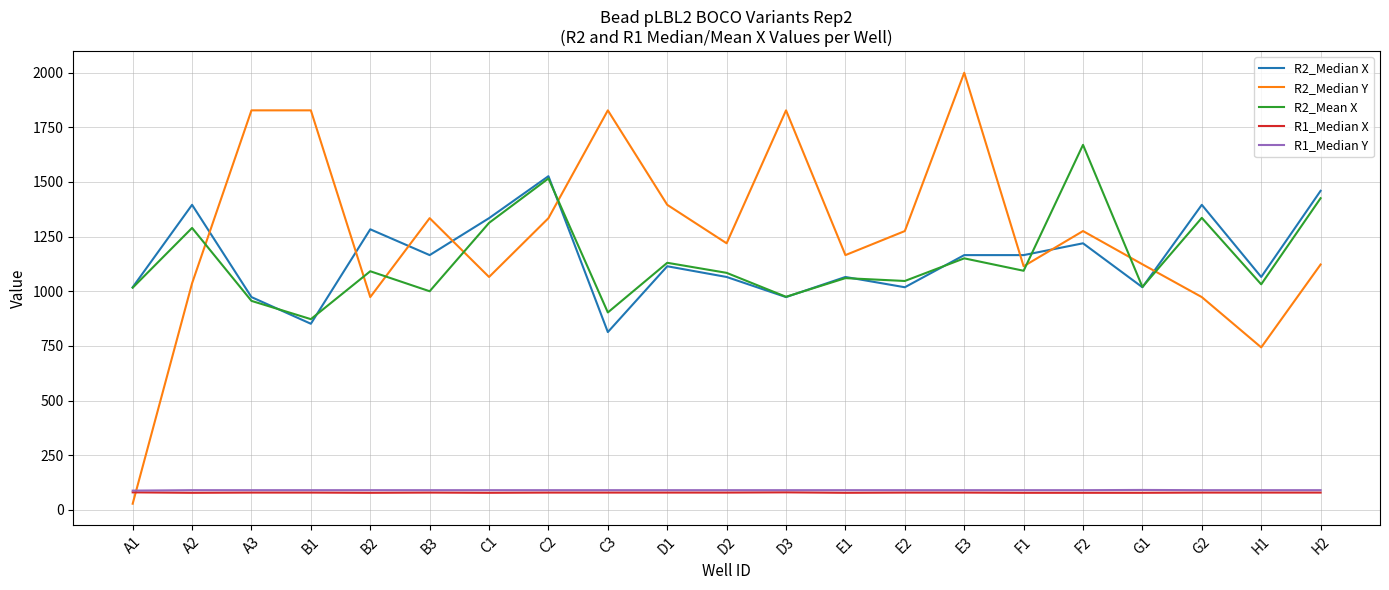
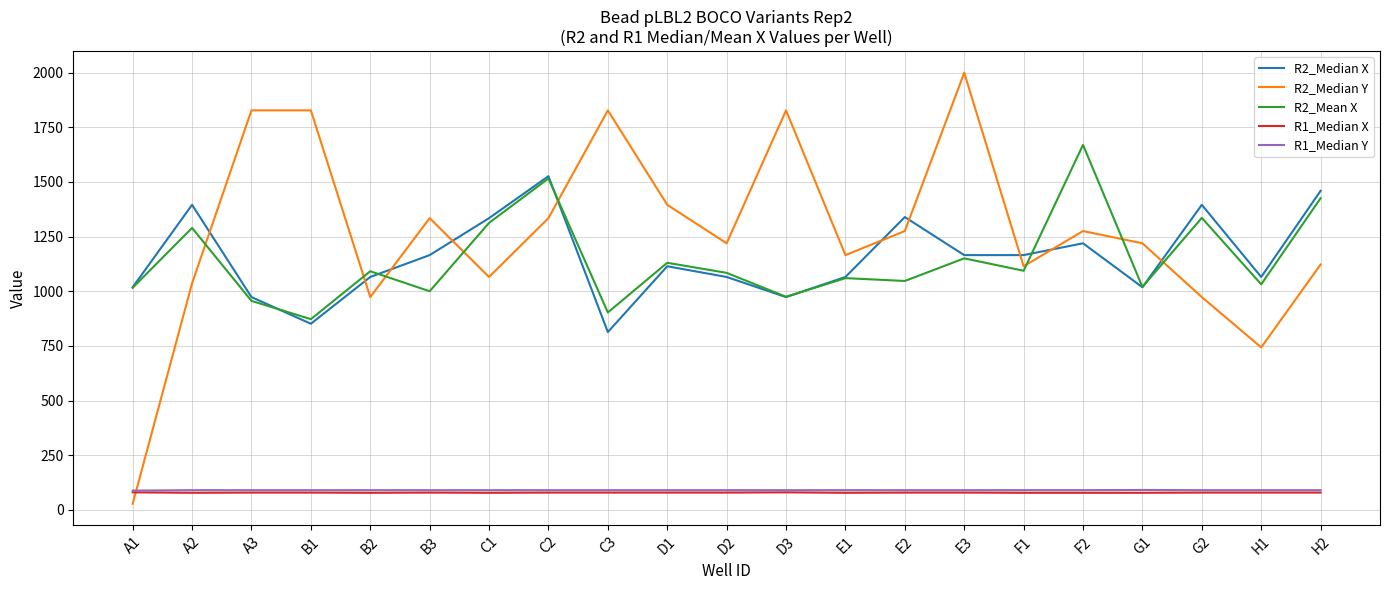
  {
    "R2_Median X": {
      "A2": 1400,
      "A3": 970,
      "B1": 850,
-     "B2": 1280,
+     "B2": 1070,
      "B3": 1170,
      "C1": 1330,
      "C3": 810,
      "D1": 1110,
      "D2": 1070,
-     "E2": 1020,
+     "E2": 1340,
      "E3": 1170,
      "F1": 1170,
      "F2": 1220,
      "G2": 1400,
      "H1": 1070,
      "H2": 1460
    },
    "R2_Median Y": {
      "A1": 30,
      "A2": 1040,
      "A3": 1830,
      "B1": 1830,
      "B2": 970,
      "B3": 1330,
      "C1": 1070,
      "C2": 1330,
      "C3": 1830,
      "D1": 1400,
      "D2": 1220,
      "D3": 1830,
      "E1": 1170,
      "E2": 1280,
      "E3": 2000,
      "F1": 1110,
      "F2": 1280,
-     "G1": 1120,
+     "G1": 1220,
      "G2": 970,
      "H1": 740,
      "H2": 1120
    },
    "R2_Mean X": {
      "A2": 1290,
      "A3": 960,
      "B1": 870,
      "B2": 1090,
      "B3": 1000,
      "C1": 1310,
      "C3": 900,
      "D1": 1130,
      "D2": 1080,
      "E2": 1050,
      "E3": 1150,
      "F1": 1090,
      "F2": 1670,
      "G2": 1340,
      "H1": 1030,
      "H2": 1430
    },
    "R1_Median X": {
      "A2": 80,
      "B2": 80,
      "C1": 80,
      "E1": 80,
      "F1": 80,
      "F2": 80,
      "G1": 80
    },
    "R1_Median Y": {
      "A2": 90,
      "B2": 90,
      "C1": 90,
      "E1": 90,
      "F1": 90,
      "F2": 90,
      "G1": 90
    }
  }
